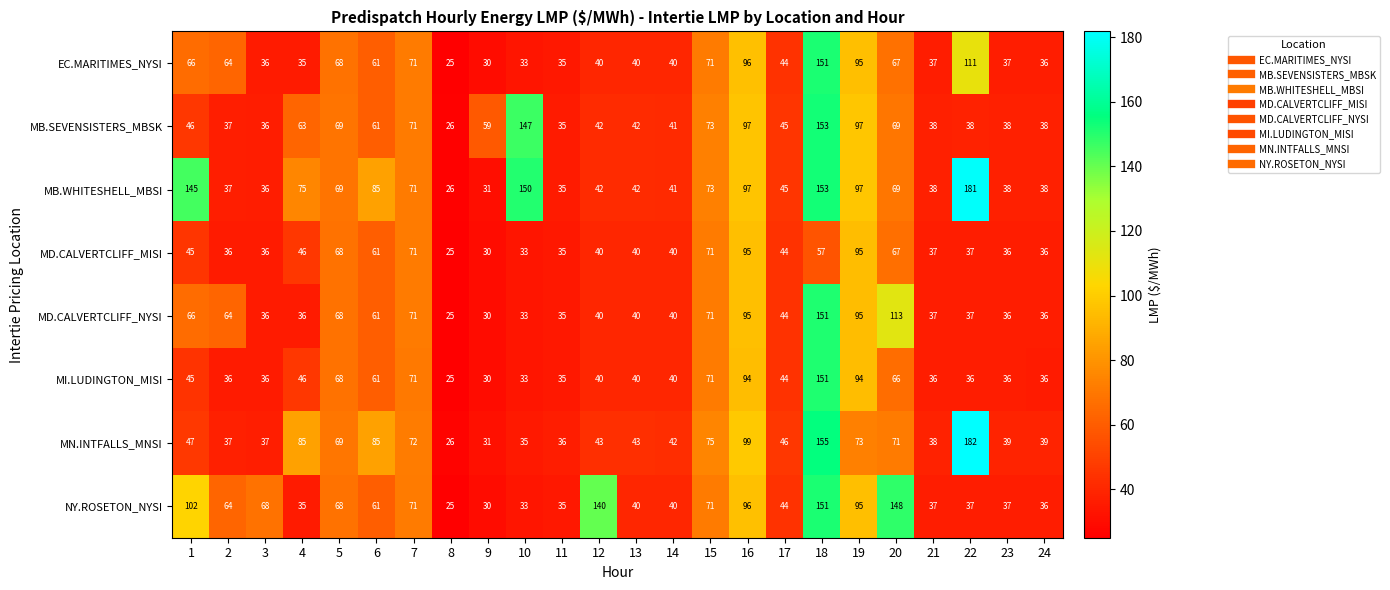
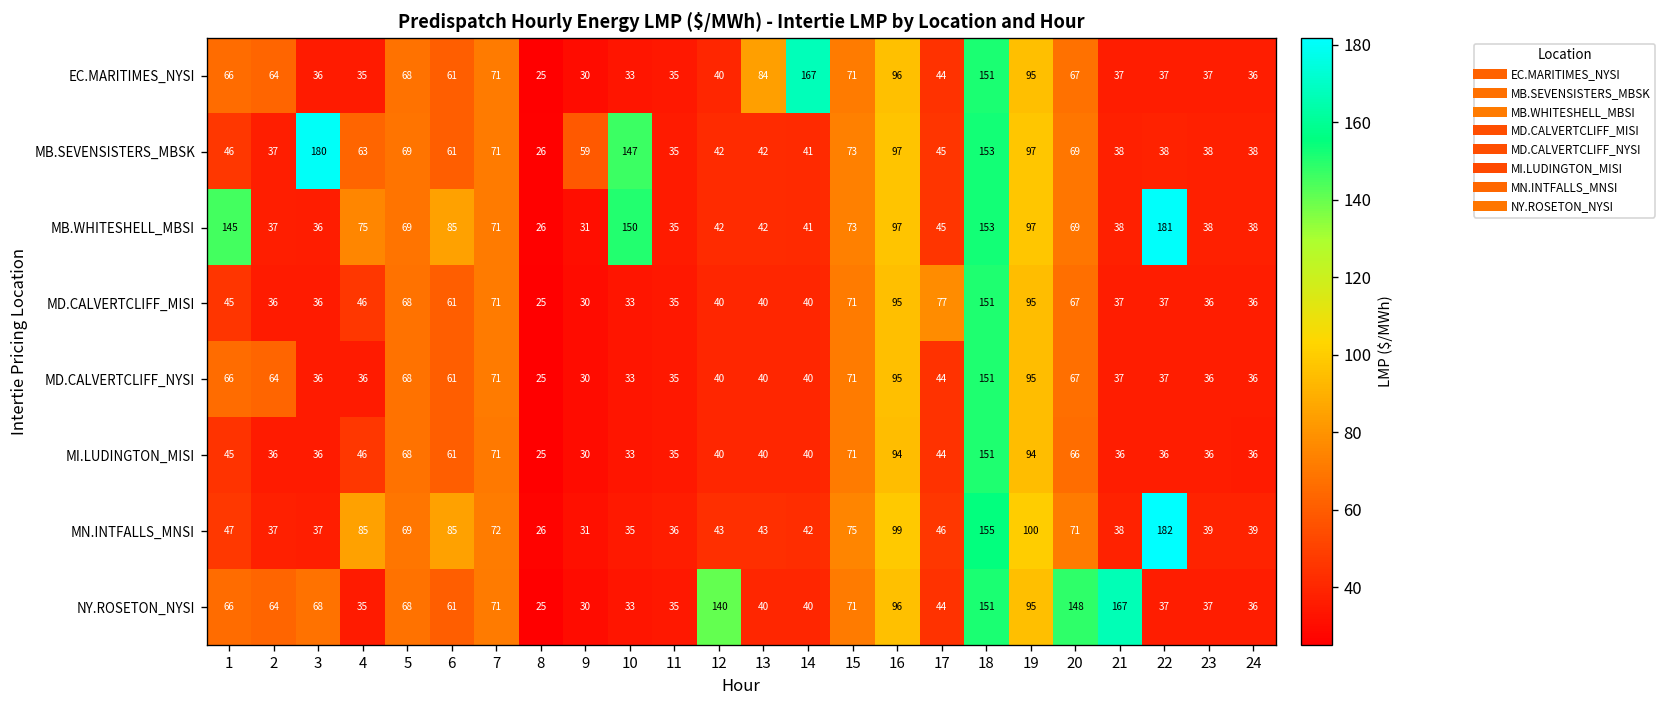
  {
    "EC.MARITIMES_NYSI": {
      "1": 66,
      "2": 64,
      "3": 36,
      "4": 35,
      "5": 68,
      "6": 61,
      "7": 71,
      "8": 25,
      "9": 30,
      "10": 33,
      "11": 35,
      "12": 40,
-     "13": 40,
-     "14": 40,
+     "13": 84,
+     "14": 167,
      "15": 71,
      "16": 96,
      "17": 44,
      "18": 151,
      "19": 95,
      "20": 67,
      "21": 37,
-     "22": 111,
+     "22": 37,
      "23": 37,
      "24": 36
    },
    "MB.SEVENSISTERS_MBSK": {
      "1": 46,
      "2": 37,
-     "3": 36,
+     "3": 180,
      "4": 63,
      "5": 69,
      "6": 61,
      "7": 71,
      "8": 26,
      "9": 59,
      "10": 147,
      "11": 35,
      "12": 42,
      "13": 42,
      "14": 41,
      "15": 73,
      "16": 97,
      "17": 45,
      "18": 153,
      "19": 97,
      "20": 69,
      "21": 38,
      "22": 38,
      "23": 38,
      "24": 38
    },
    "MB.WHITESHELL_MBSI": {
      "1": 145,
      "2": 37,
      "3": 36,
      "4": 75,
      "5": 69,
      "6": 85,
      "7": 71,
      "8": 26,
      "9": 31,
      "10": 150,
      "11": 35,
      "12": 42,
      "13": 42,
      "14": 41,
      "15": 73,
      "16": 97,
      "17": 45,
      "18": 153,
      "19": 97,
      "20": 69,
      "21": 38,
      "22": 181,
      "23": 38,
      "24": 38
    },
    "MD.CALVERTCLIFF_MISI": {
      "1": 45,
      "2": 36,
      "3": 36,
      "4": 46,
      "5": 68,
      "6": 61,
      "7": 71,
      "8": 25,
      "9": 30,
      "10": 33,
      "11": 35,
      "12": 40,
      "13": 40,
      "14": 40,
      "15": 71,
      "16": 95,
-     "17": 44,
-     "18": 57,
+     "17": 77,
+     "18": 151,
      "19": 95,
      "20": 67,
      "21": 37,
      "22": 37,
      "23": 36,
      "24": 36
    },
    "MD.CALVERTCLIFF_NYSI": {
      "1": 66,
      "2": 64,
      "3": 36,
      "4": 36,
      "5": 68,
      "6": 61,
      "7": 71,
      "8": 25,
      "9": 30,
      "10": 33,
      "11": 35,
      "12": 40,
      "13": 40,
      "14": 40,
      "15": 71,
      "16": 95,
      "17": 44,
      "18": 151,
      "19": 95,
-     "20": 113,
+     "20": 67,
      "21": 37,
      "22": 37,
      "23": 36,
      "24": 36
    },
    "MI.LUDINGTON_MISI": {
      "1": 45,
      "2": 36,
      "3": 36,
      "4": 46,
      "5": 68,
      "6": 61,
      "7": 71,
      "8": 25,
      "9": 30,
      "10": 33,
      "11": 35,
      "12": 40,
      "13": 40,
      "14": 40,
      "15": 71,
      "16": 94,
      "17": 44,
      "18": 151,
      "19": 94,
      "20": 66,
      "21": 36,
      "22": 36,
      "23": 36,
      "24": 36
    },
    "MN.INTFALLS_MNSI": {
      "1": 47,
      "2": 37,
      "3": 37,
      "4": 85,
      "5": 69,
      "6": 85,
      "7": 72,
      "8": 26,
      "9": 31,
      "10": 35,
      "11": 36,
      "12": 43,
      "13": 43,
      "14": 42,
      "15": 75,
      "16": 99,
      "17": 46,
      "18": 155,
-     "19": 73,
+     "19": 100,
      "20": 71,
      "21": 38,
      "22": 182,
      "23": 39,
      "24": 39
    },
    "NY.ROSETON_NYSI": {
-     "1": 102,
+     "1": 66,
      "2": 64,
      "3": 68,
      "4": 35,
      "5": 68,
      "6": 61,
      "7": 71,
      "8": 25,
      "9": 30,
      "10": 33,
      "11": 35,
      "12": 140,
      "13": 40,
      "14": 40,
      "15": 71,
      "16": 96,
      "17": 44,
      "18": 151,
      "19": 95,
      "20": 148,
-     "21": 37,
+     "21": 167,
      "22": 37,
      "23": 37,
      "24": 36
    }
  }
